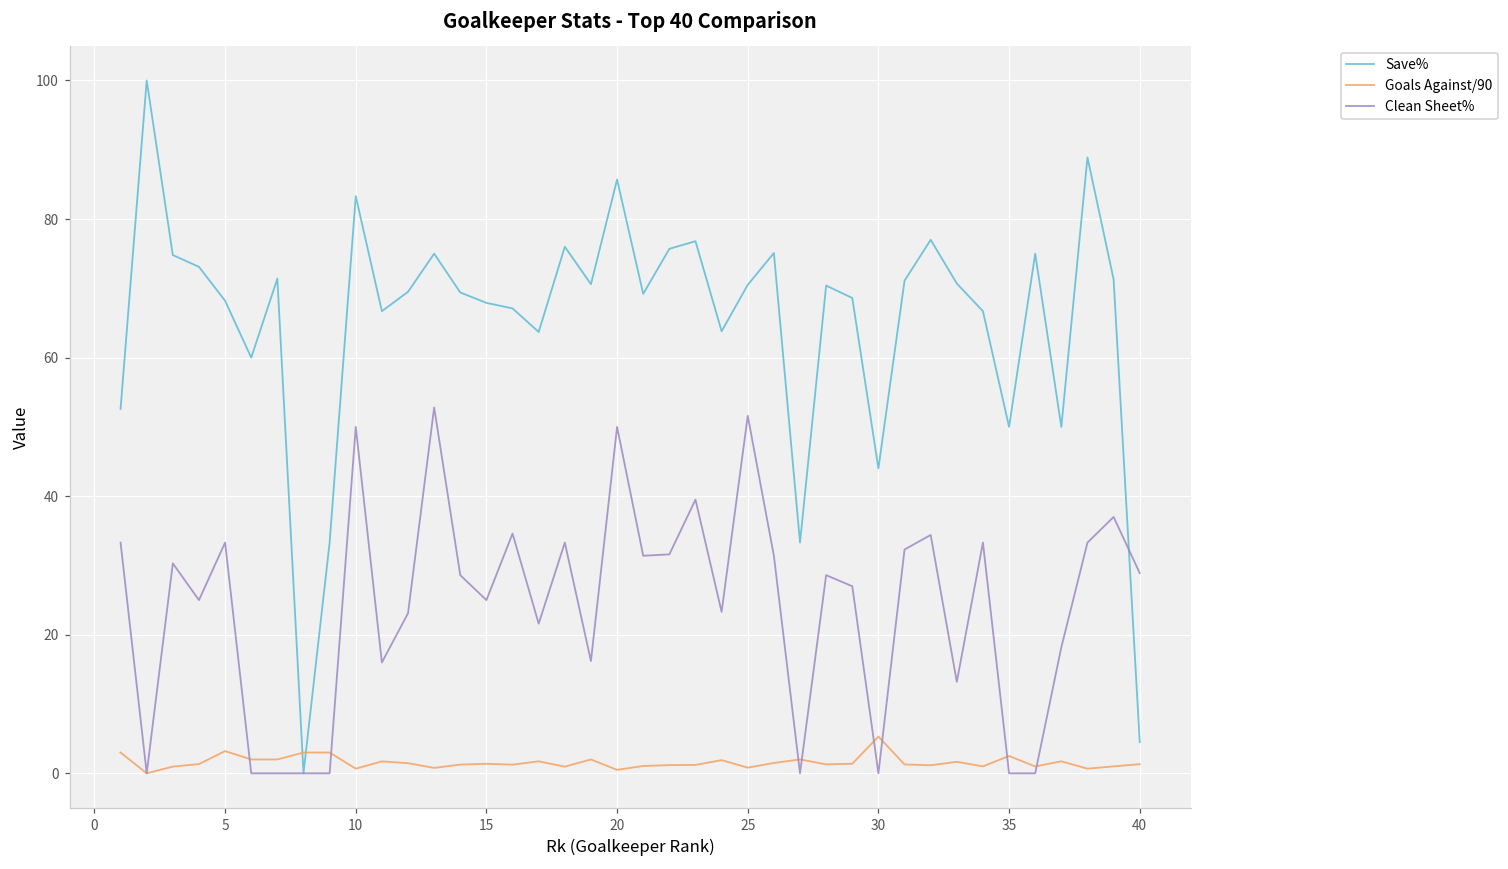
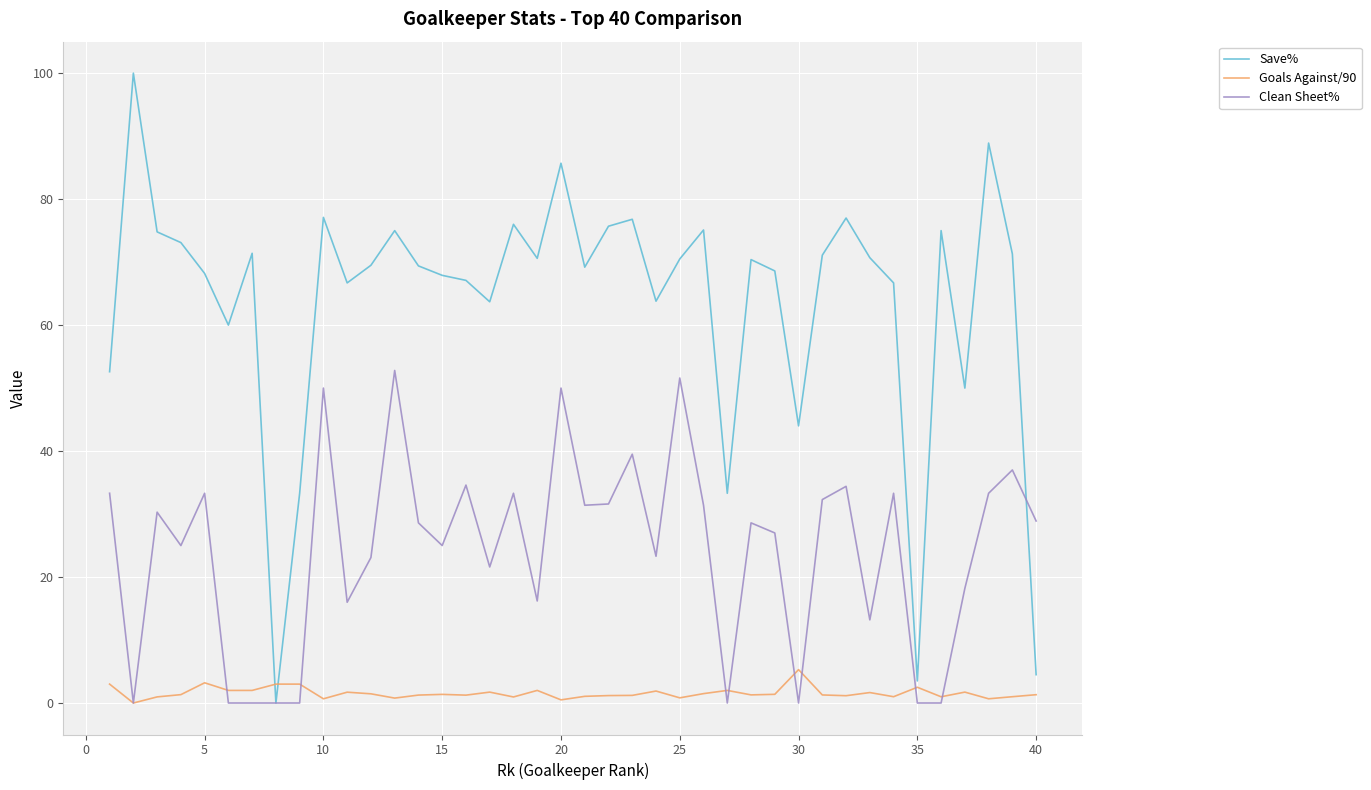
  {
    "Save%": {
      "5": 68,
-     "10": 83,
+     "10": 77,
      "15": 68,
      "20": 86,
      "25": 71,
      "30": 44,
-     "35": 50,
+     "35": 4,
      "40": 5
    },
    "Goals Against/90": {
      "5": 3,
      "10": 1,
      "15": 1,
      "20": 1,
      "25": 1,
      "30": 5,
      "35": 3,
      "40": 1
    },
    "Clean Sheet%": {
      "5": 33,
      "10": 50,
      "15": 25,
      "20": 50,
      "25": 52,
      "30": 0,
      "35": 0,
      "40": 29
    }
  }
